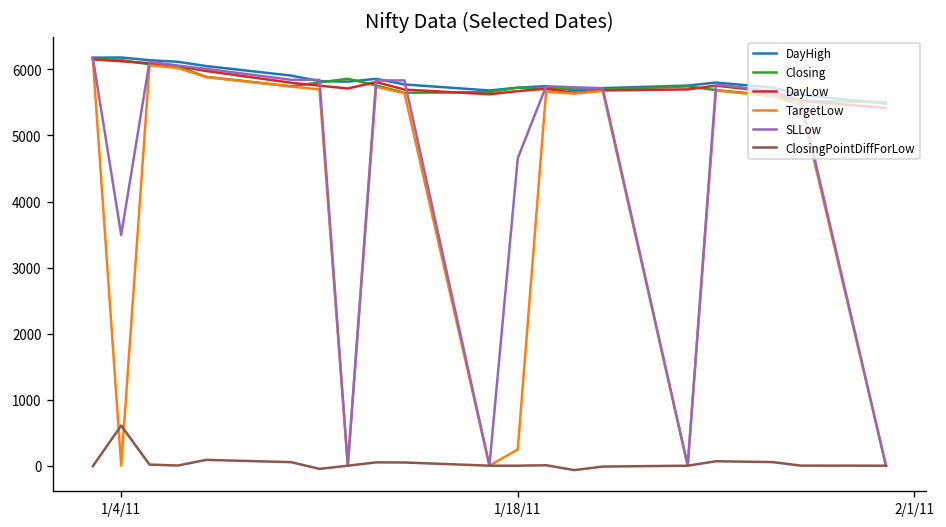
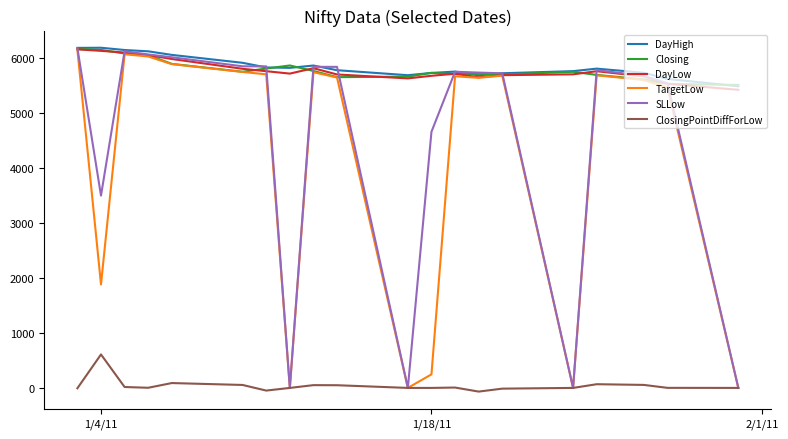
  {
    "DayLow": {
      "1/18/11": 5700
    },
    "TargetLow": {
-     "1/4/11": 0,
+     "1/4/11": 1900,
      "1/18/11": 200
    },
    "SLLow": {
      "1/4/11": 3500,
      "1/18/11": 4700
    },
    "ClosingPointDiffForLow": {
      "1/4/11": 600,
      "1/18/11": 0
    }
  }
